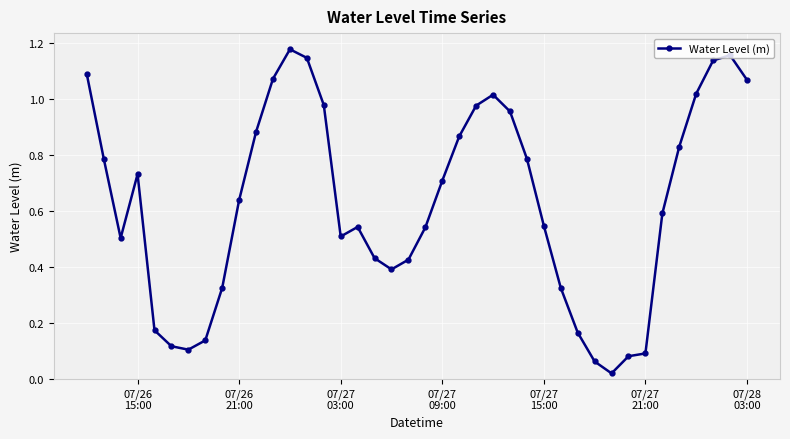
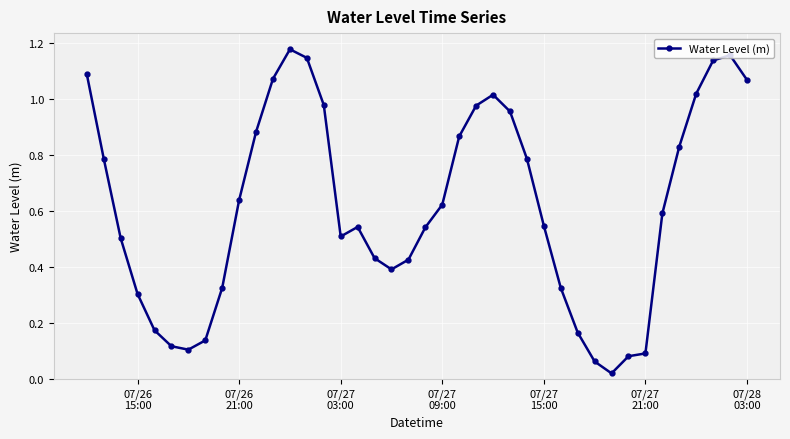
  {
-   "07/26 15:00": 0.73,
+   "07/26 15:00": 0.30,
    "07/26 21:00": 0.64,
    "07/27 03:00": 0.51,
-   "07/27 09:00": 0.71,
+   "07/27 09:00": 0.62,
    "07/27 15:00": 0.55,
    "07/27 21:00": 0.09,
    "07/28 03:00": 1.07
  }
